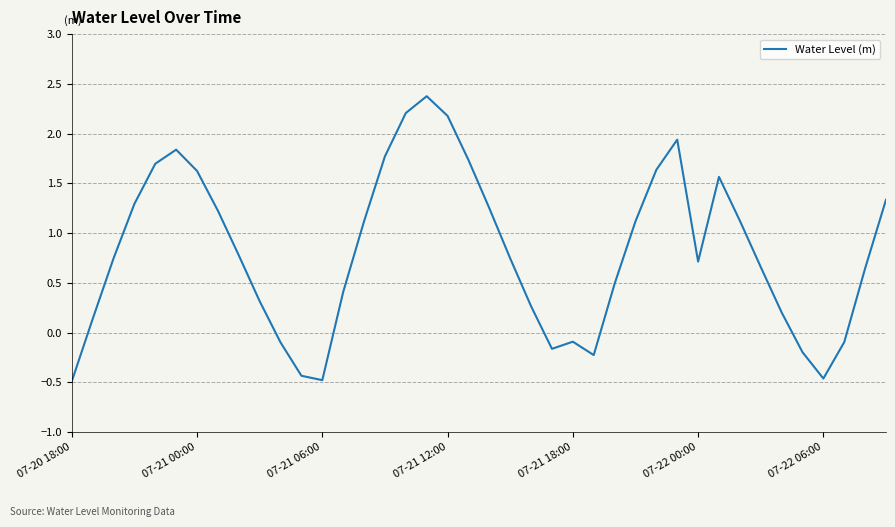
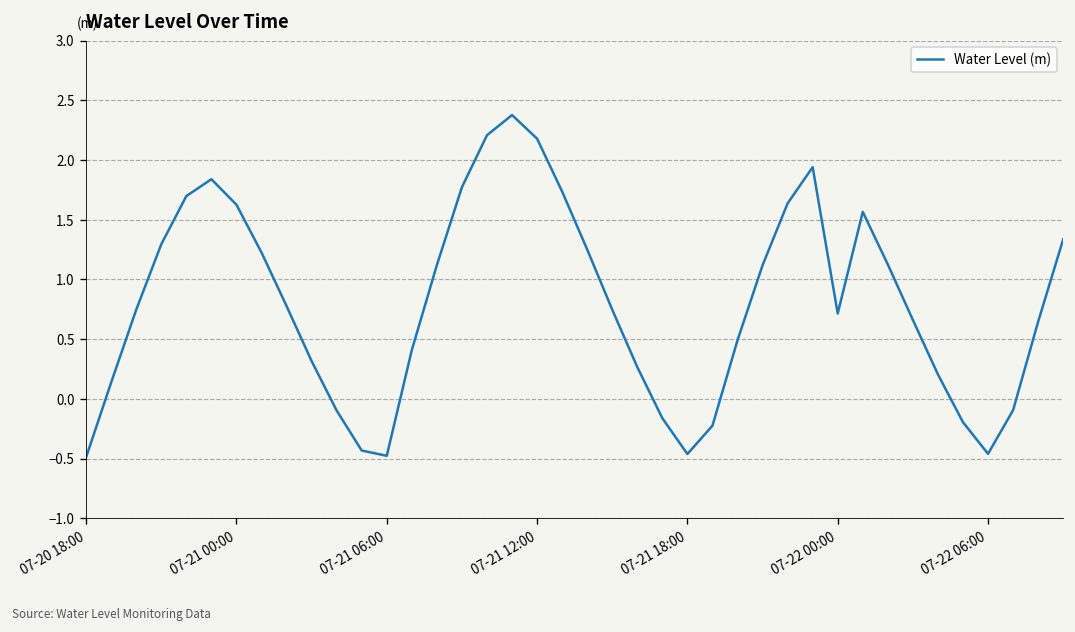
  {
    "07-20 18:00": -0.5,
    "07-21 00:00": 1.6,
    "07-21 06:00": -0.5,
    "07-21 12:00": 2.2,
-   "07-21 18:00": -0.1,
+   "07-21 18:00": -0.5,
    "07-22 00:00": 0.7,
    "07-22 06:00": -0.5
  }
